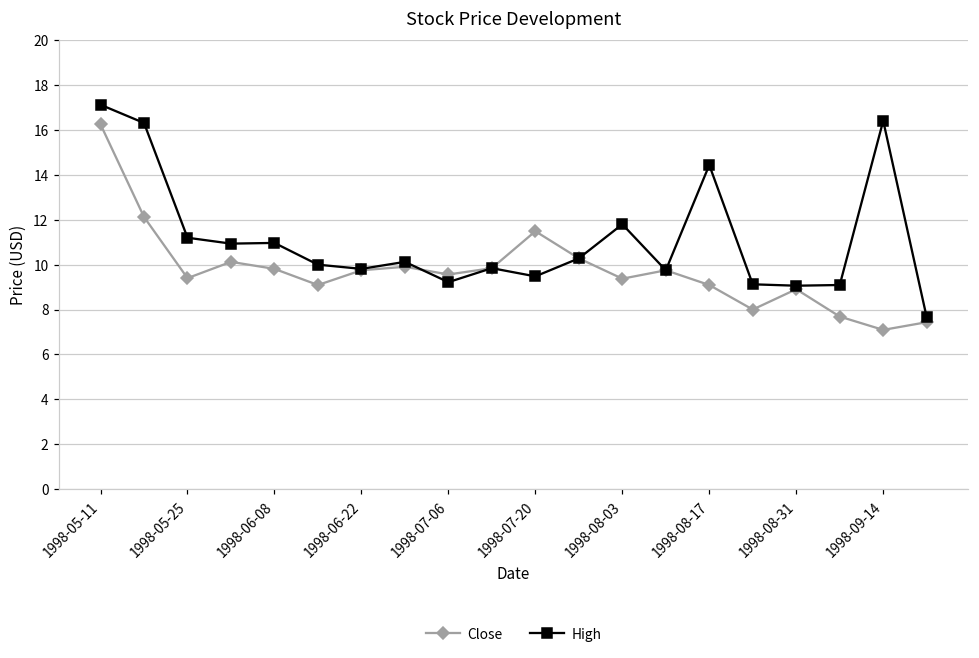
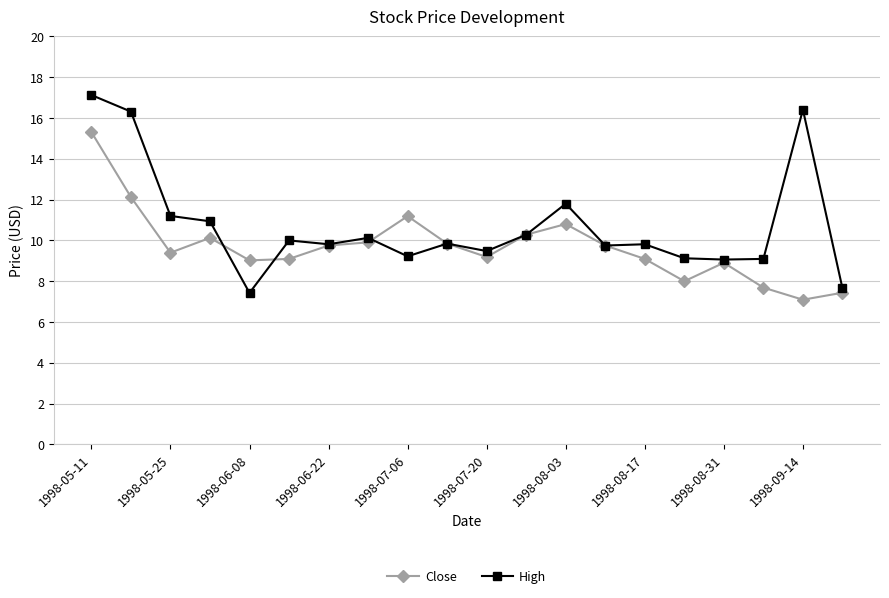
  {
    "Close": {
-     "1998-05-11": 16.3,
+     "1998-05-11": 15.3,
      "1998-05-25": 9.4,
-     "1998-06-08": 9.8,
-     "1998-07-06": 9.6,
-     "1998-07-20": 11.5,
-     "1998-08-03": 9.4,
+     "1998-06-08": 9.0,
+     "1998-07-06": 11.2,
+     "1998-07-20": 9.2,
+     "1998-08-03": 10.8,
      "1998-08-17": 9.1,
      "1998-08-31": 8.9,
      "1998-09-14": 7.1
    },
    "High": {
      "1998-05-11": 17.1,
      "1998-05-25": 11.2,
-     "1998-06-08": 11.0,
+     "1998-06-08": 7.4,
      "1998-07-06": 9.2,
      "1998-07-20": 9.5,
      "1998-08-03": 11.8,
-     "1998-08-17": 14.4,
+     "1998-08-17": 9.8,
      "1998-08-31": 9.1,
      "1998-09-14": 16.4
    }
  }
